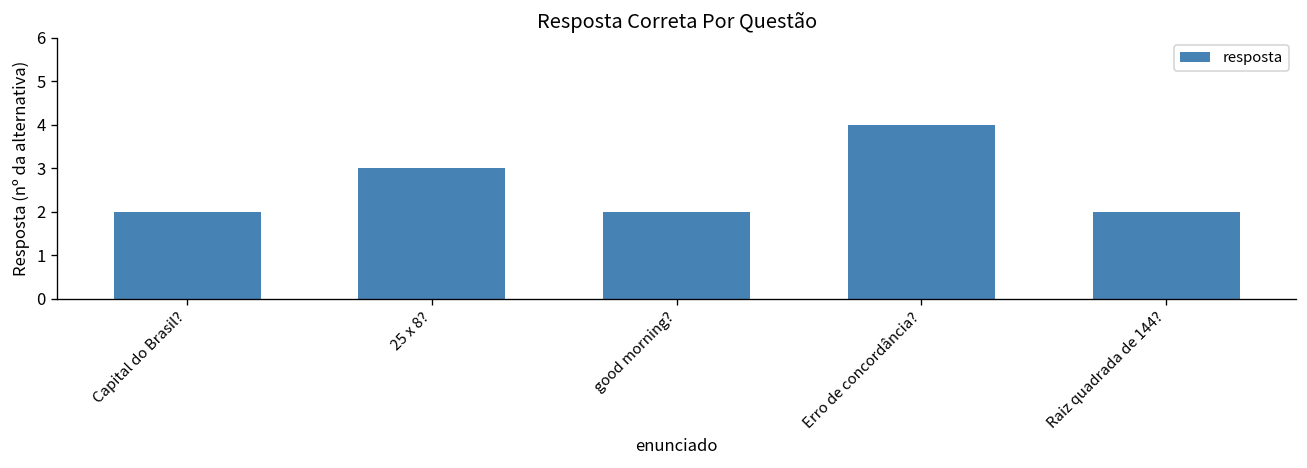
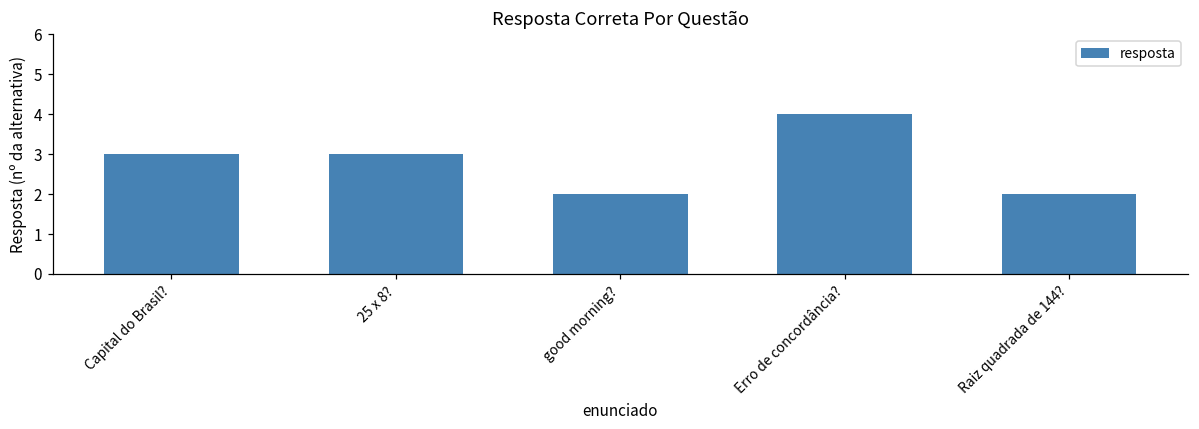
  {
-   "Capital do Brasil?": 2,
+   "Capital do Brasil?": 3,
    "25 x 8?": 3,
    "good morning?": 2,
    "Erro de concordância?": 4,
    "Raiz quadrada de 144?": 2
  }
